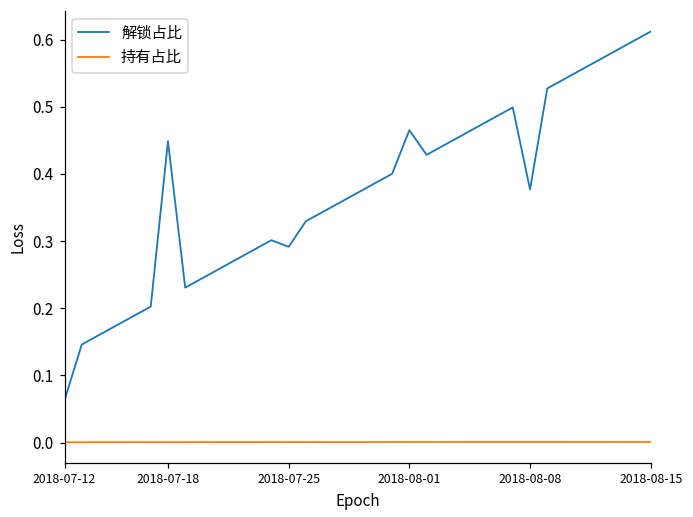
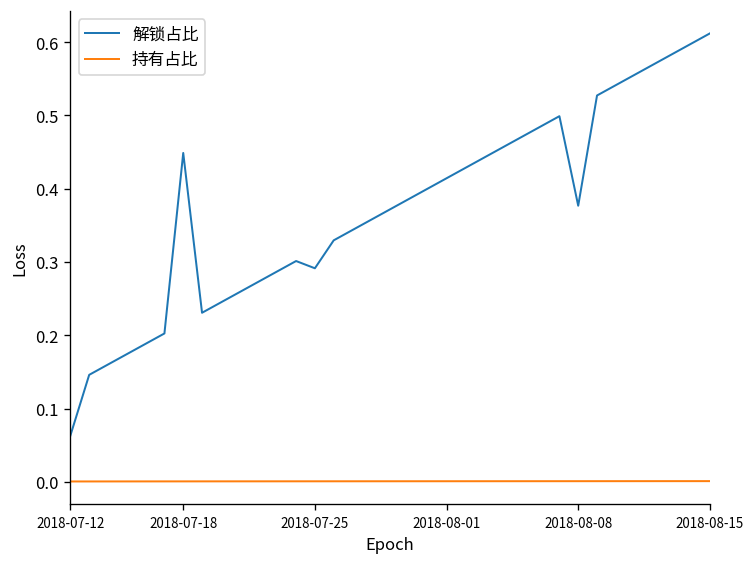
  {
    "解锁占比": {
      "2018-07-12": 0.06,
      "2018-07-18": 0.45,
      "2018-07-25": 0.29,
-     "2018-08-01": 0.46,
+     "2018-08-01": 0.41,
      "2018-08-08": 0.38,
      "2018-08-15": 0.61
    },
    "持有占比": {
      "2018-07-12": 0.00,
      "2018-07-18": 0.00,
      "2018-07-25": 0.00,
      "2018-08-01": 0.00,
      "2018-08-08": 0.00,
      "2018-08-15": 0.00
    }
  }
